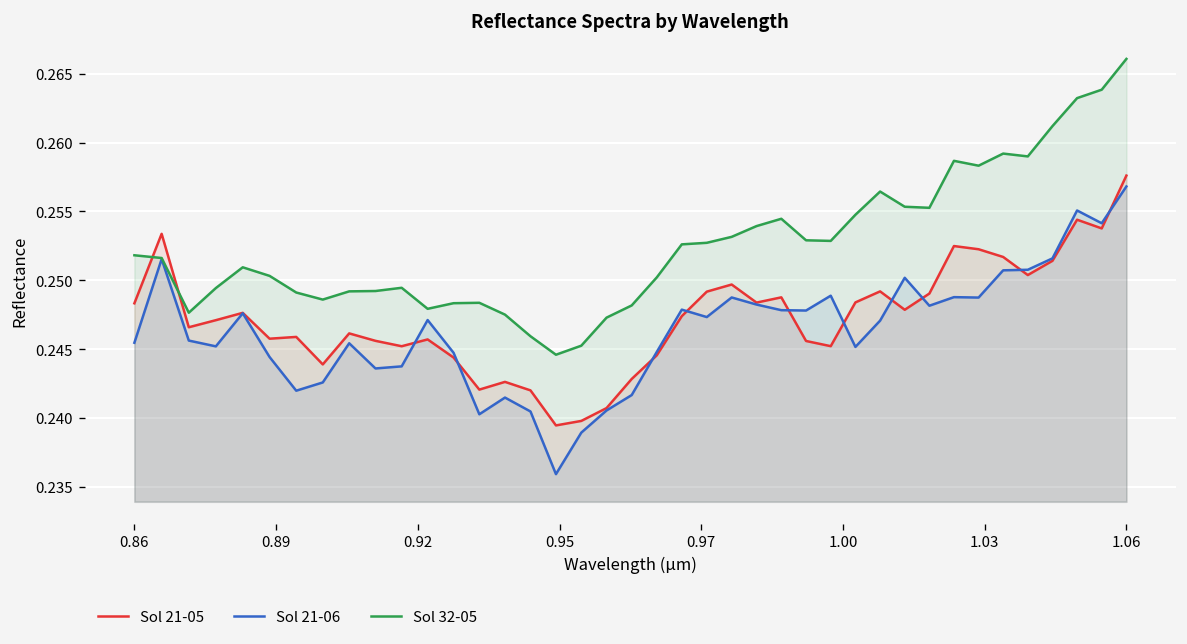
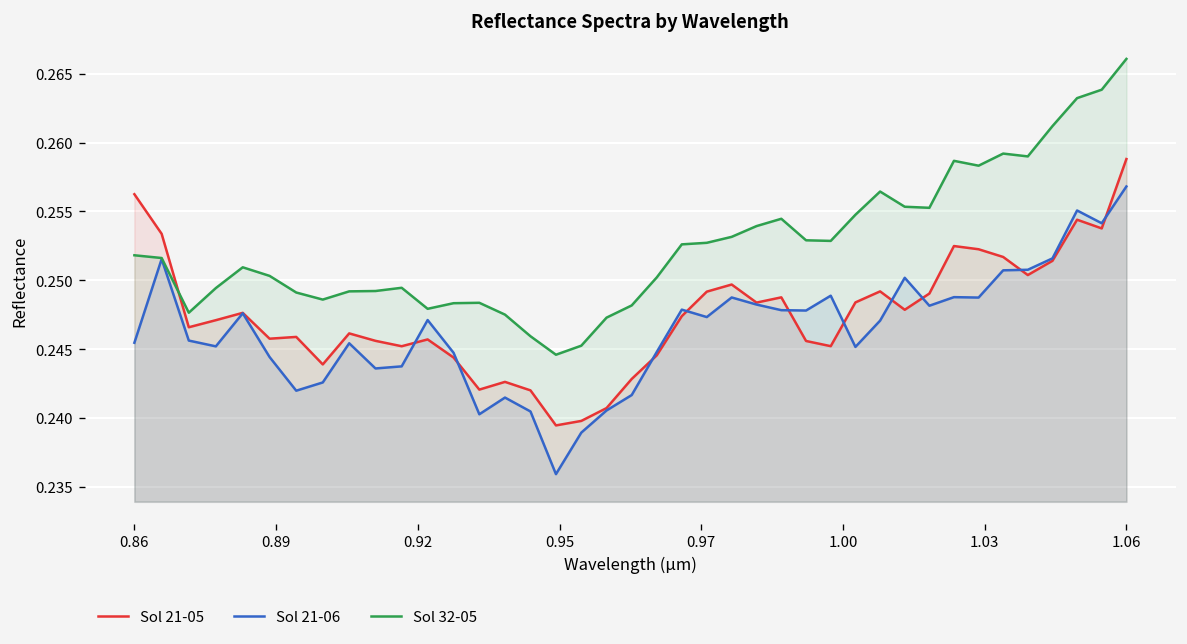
  {
    "Sol 21-05": {
-     "0.86": 0.2483,
-     "1.06": 0.2576
+     "0.86": 0.2563,
+     "1.06": 0.2588
    },
    "Sol 21-06": {
      "0.86": 0.2455,
      "1.06": 0.2568
    },
    "Sol 32-05": {
      "0.86": 0.2518,
      "1.06": 0.2661
    }
  }
